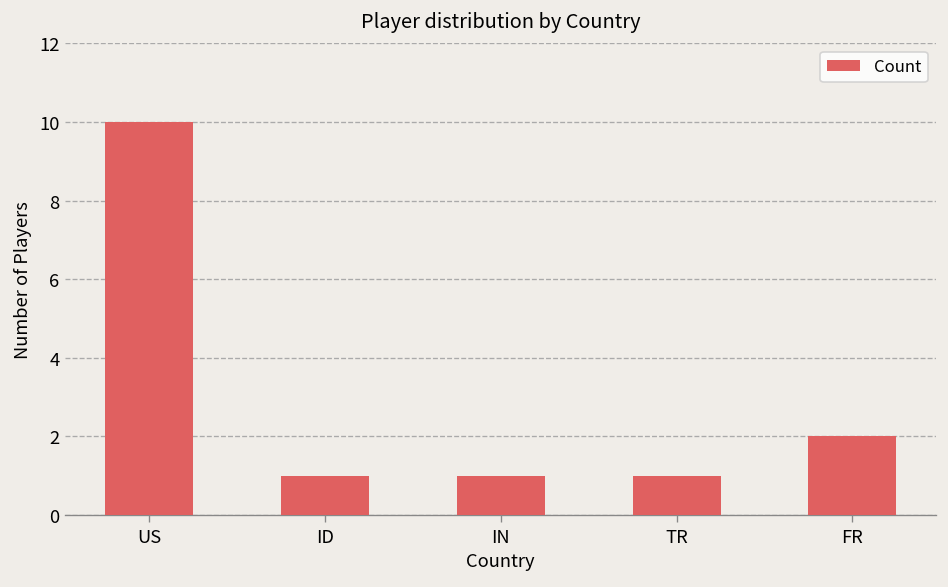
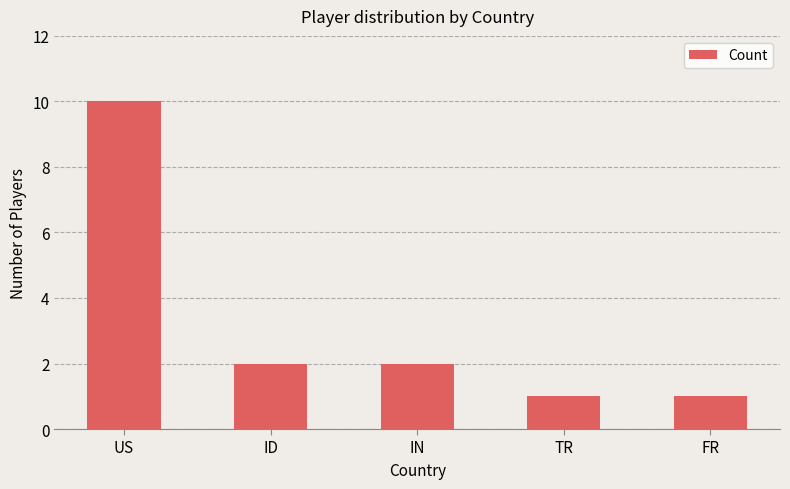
  {
    "US": 10,
-   "ID": 1,
-   "IN": 1,
+   "ID": 2,
+   "IN": 2,
    "TR": 1,
-   "FR": 2
+   "FR": 1
  }
